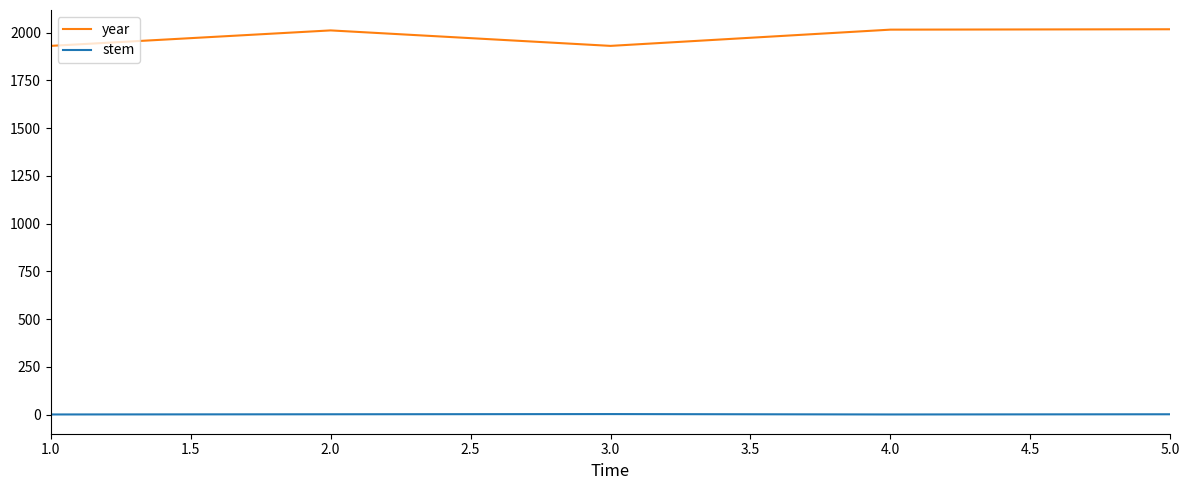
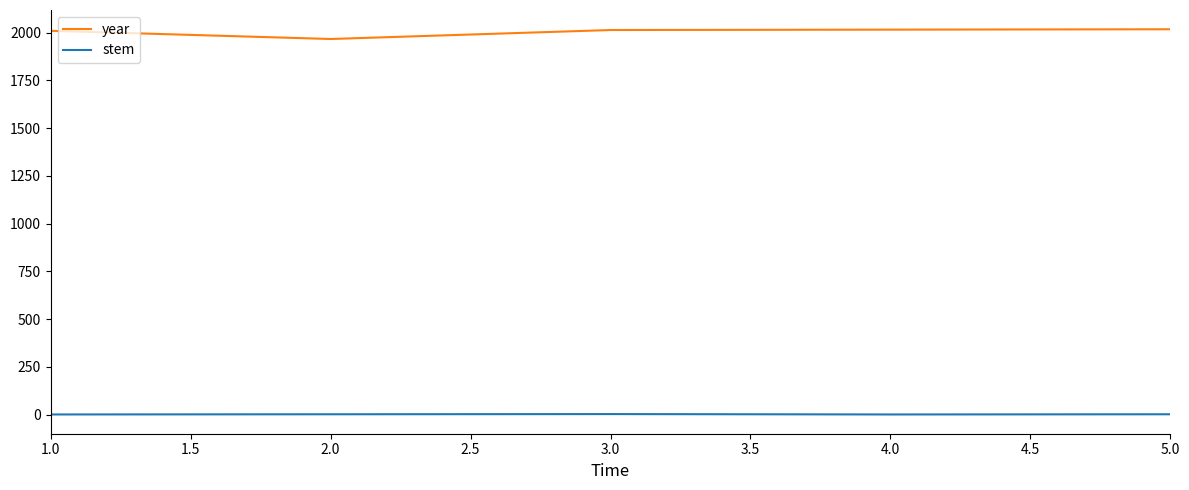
  {
    "year": {
-     "1.0": 1930,
-     "2.0": 2010,
-     "3.0": 1930,
+     "1.0": 2010,
+     "2.0": 1970,
+     "3.0": 2010,
      "4.0": 2020,
      "5.0": 2020
    },
    "stem": {
      "1.0": 0,
      "2.0": 0,
      "3.0": 0,
      "4.0": 0,
      "5.0": 0
    }
  }
